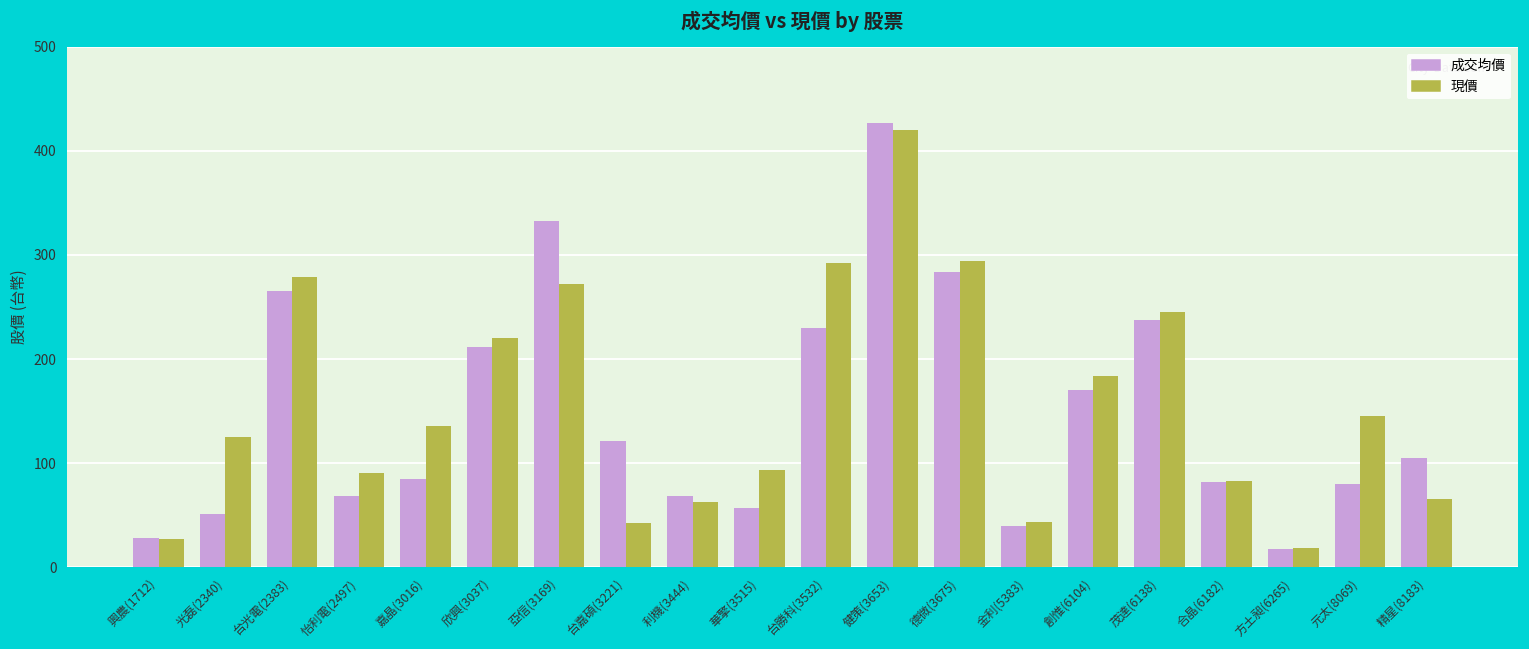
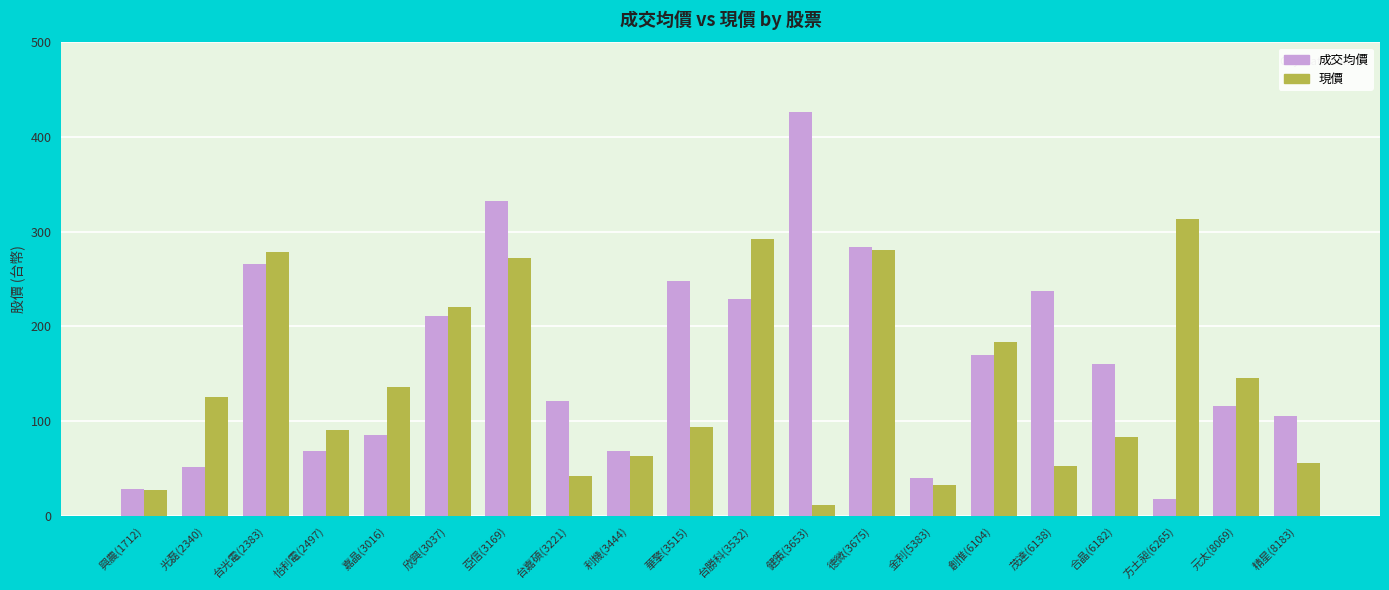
  {
    "成交均價": {
      "興農(1712)": 30,
      "光磊(2340)": 50,
      "台光電(2383)": 270,
      "怡利電(2497)": 70,
      "嘉晶(3016)": 80,
      "欣興(3037)": 210,
      "亞信(3169)": 330,
      "台嘉碩(3221)": 120,
      "利機(3444)": 70,
-     "華擎(3515)": 60,
+     "華擎(3515)": 250,
      "台勝科(3532)": 230,
      "健策(3653)": 430,
      "德微(3675)": 280,
      "金利(5383)": 40,
      "創惟(6104)": 170,
      "茂達(6138)": 240,
-     "合晶(6182)": 80,
+     "合晶(6182)": 160,
      "方土昶(6265)": 20,
-     "元太(8069)": 80,
+     "元太(8069)": 120,
      "精星(8183)": 100
    },
    "現價": {
      "興農(1712)": 30,
      "光磊(2340)": 130,
      "台光電(2383)": 280,
      "怡利電(2497)": 90,
      "嘉晶(3016)": 140,
      "欣興(3037)": 220,
      "亞信(3169)": 270,
      "台嘉碩(3221)": 40,
      "利機(3444)": 60,
      "華擎(3515)": 90,
      "台勝科(3532)": 290,
-     "健策(3653)": 420,
-     "德微(3675)": 290,
-     "金利(5383)": 40,
+     "健策(3653)": 10,
+     "德微(3675)": 280,
+     "金利(5383)": 30,
      "創惟(6104)": 180,
-     "茂達(6138)": 250,
+     "茂達(6138)": 50,
      "合晶(6182)": 80,
-     "方土昶(6265)": 20,
+     "方土昶(6265)": 310,
      "元太(8069)": 150,
-     "精星(8183)": 70
+     "精星(8183)": 60
    }
  }
